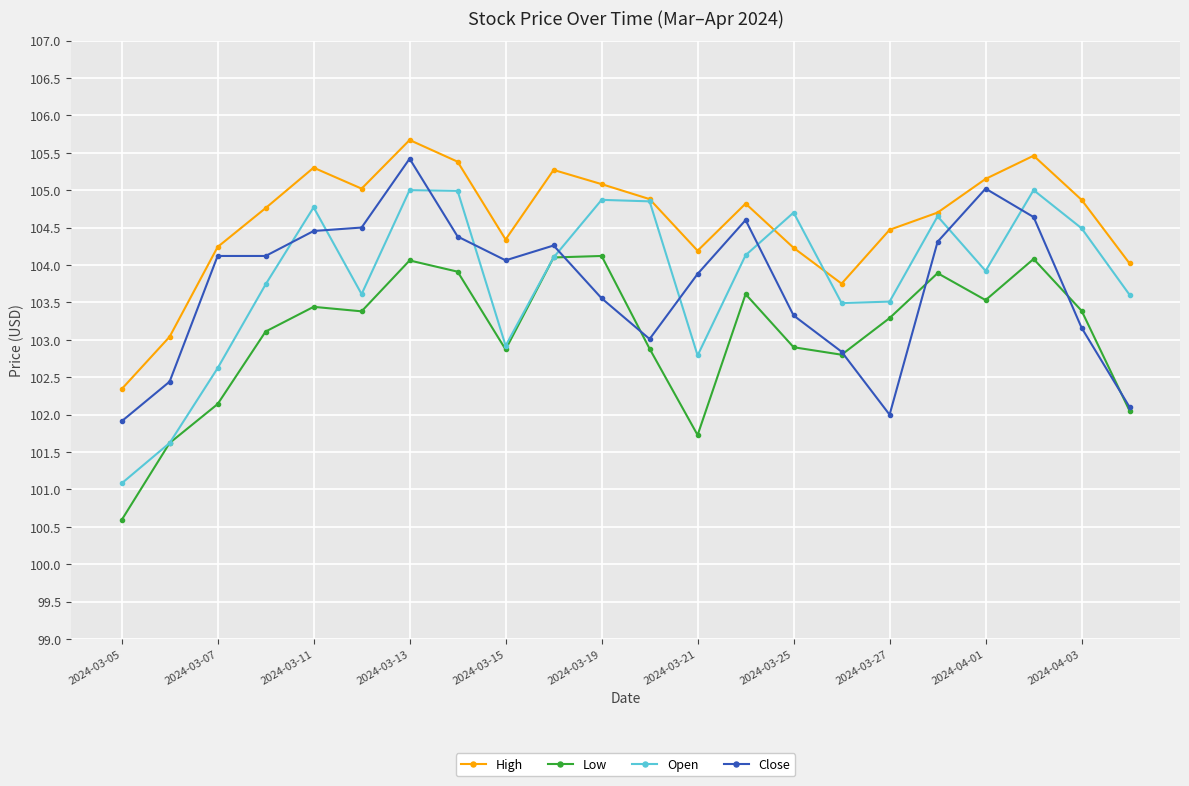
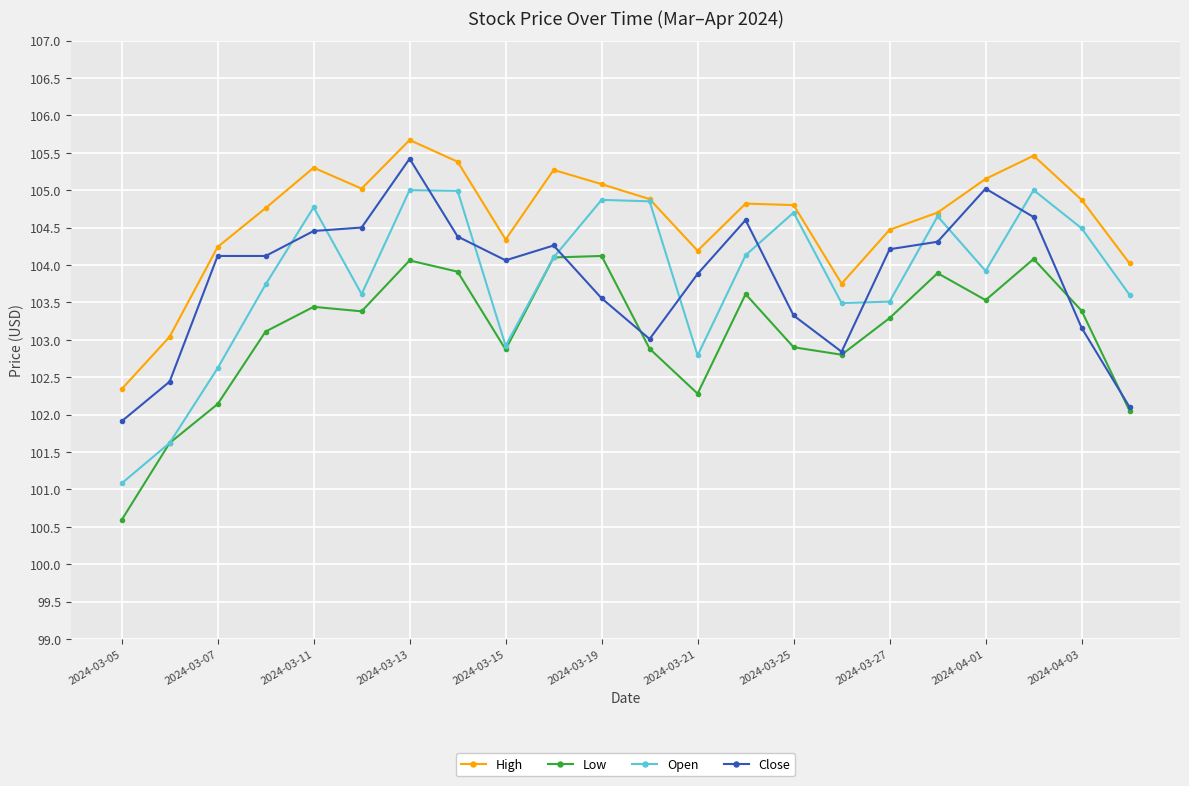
  {
    "High": {
      "2024-03-05": 102.3,
      "2024-03-07": 104.2,
      "2024-03-11": 105.3,
      "2024-03-13": 105.7,
      "2024-03-15": 104.3,
      "2024-03-19": 105.1,
      "2024-03-21": 104.2,
-     "2024-03-25": 104.2,
+     "2024-03-25": 104.8,
      "2024-03-27": 104.5,
      "2024-04-01": 105.2,
      "2024-04-03": 104.9
    },
    "Low": {
      "2024-03-05": 100.6,
      "2024-03-07": 102.1,
      "2024-03-11": 103.4,
      "2024-03-13": 104.1,
      "2024-03-15": 102.9,
      "2024-03-19": 104.1,
-     "2024-03-21": 101.7,
+     "2024-03-21": 102.3,
      "2024-03-25": 102.9,
      "2024-03-27": 103.3,
      "2024-04-01": 103.5,
      "2024-04-03": 103.4
    },
    "Open": {
      "2024-03-05": 101.1,
      "2024-03-07": 102.6,
      "2024-03-11": 104.8,
      "2024-03-13": 105.0,
      "2024-03-15": 102.9,
      "2024-03-19": 104.9,
      "2024-03-21": 102.8,
      "2024-03-25": 104.7,
      "2024-03-27": 103.5,
      "2024-04-01": 103.9,
      "2024-04-03": 104.5
    },
    "Close": {
      "2024-03-05": 101.9,
      "2024-03-07": 104.1,
      "2024-03-11": 104.5,
      "2024-03-13": 105.4,
      "2024-03-15": 104.1,
      "2024-03-19": 103.6,
      "2024-03-21": 103.9,
      "2024-03-25": 103.3,
-     "2024-03-27": 102.0,
+     "2024-03-27": 104.2,
      "2024-04-01": 105.0,
      "2024-04-03": 103.2
    }
  }
